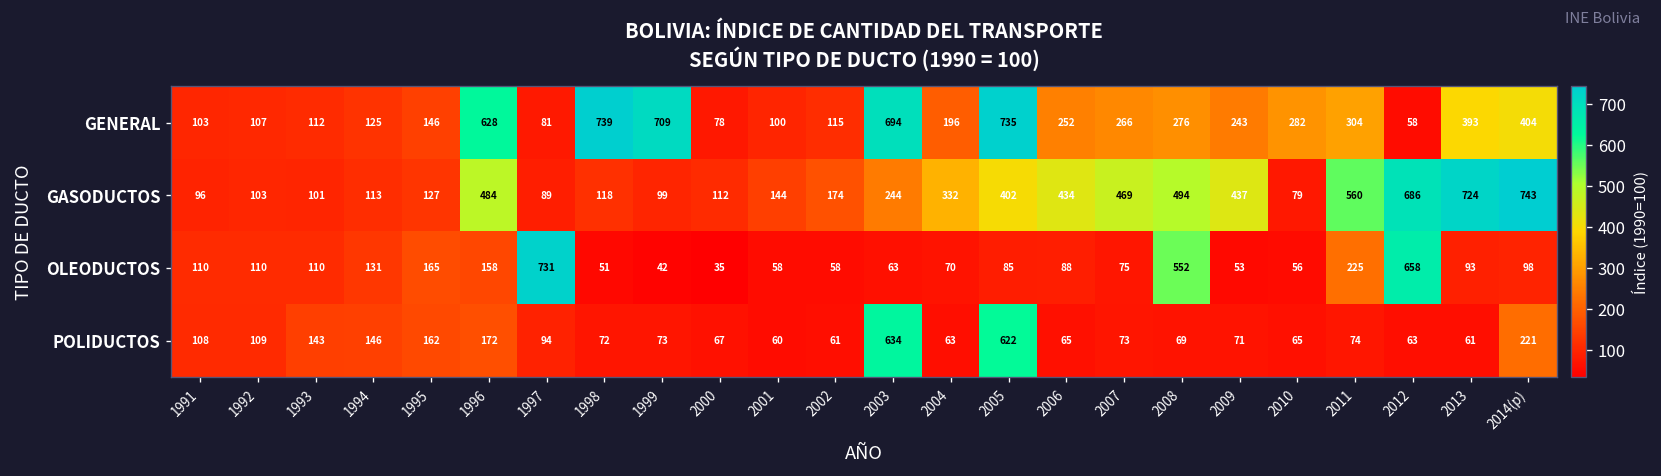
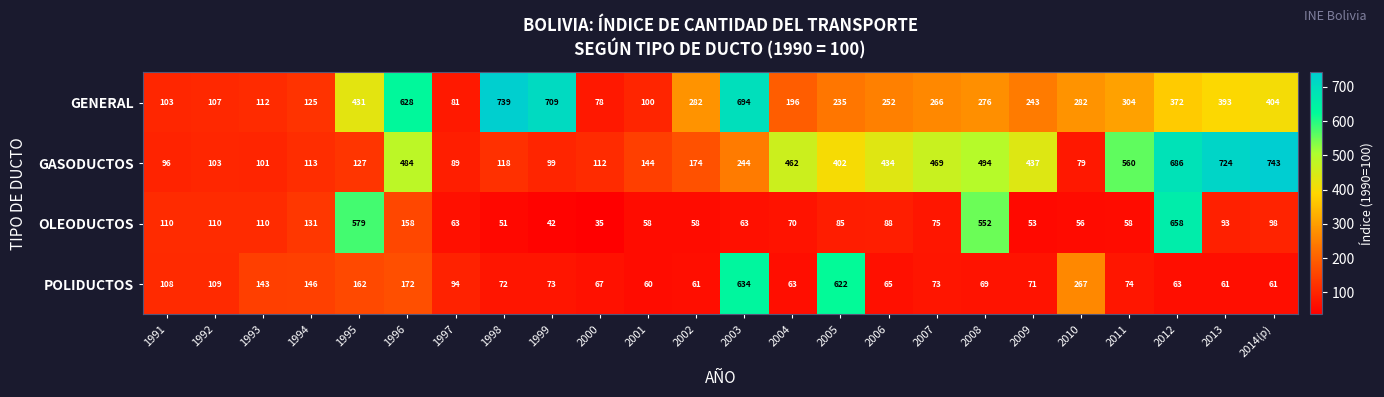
  {
    "GENERAL": {
      "1991": 103,
      "1992": 107,
      "1993": 112,
      "1994": 125,
-     "1995": 146,
+     "1995": 431,
      "1996": 628,
      "1997": 81,
      "1998": 739,
      "1999": 709,
      "2000": 78,
      "2001": 100,
-     "2002": 115,
+     "2002": 282,
      "2003": 694,
      "2004": 196,
-     "2005": 735,
+     "2005": 235,
      "2006": 252,
      "2007": 266,
      "2008": 276,
      "2009": 243,
      "2010": 282,
      "2011": 304,
-     "2012": 58,
+     "2012": 372,
      "2013": 393,
      "2014(p)": 404
    },
    "GASODUCTOS": {
      "1991": 96,
      "1992": 103,
      "1993": 101,
      "1994": 113,
      "1995": 127,
      "1996": 484,
      "1997": 89,
      "1998": 118,
      "1999": 99,
      "2000": 112,
      "2001": 144,
      "2002": 174,
      "2003": 244,
-     "2004": 332,
+     "2004": 462,
      "2005": 402,
      "2006": 434,
      "2007": 469,
      "2008": 494,
      "2009": 437,
      "2010": 79,
      "2011": 560,
      "2012": 686,
      "2013": 724,
      "2014(p)": 743
    },
    "OLEODUCTOS": {
      "1991": 110,
      "1992": 110,
      "1993": 110,
      "1994": 131,
-     "1995": 165,
+     "1995": 579,
      "1996": 158,
-     "1997": 731,
+     "1997": 63,
      "1998": 51,
      "1999": 42,
      "2000": 35,
      "2001": 58,
      "2002": 58,
      "2003": 63,
      "2004": 70,
      "2005": 85,
      "2006": 88,
      "2007": 75,
      "2008": 552,
      "2009": 53,
      "2010": 56,
-     "2011": 225,
+     "2011": 58,
      "2012": 658,
      "2013": 93,
      "2014(p)": 98
    },
    "POLIDUCTOS": {
      "1991": 108,
      "1992": 109,
      "1993": 143,
      "1994": 146,
      "1995": 162,
      "1996": 172,
      "1997": 94,
      "1998": 72,
      "1999": 73,
      "2000": 67,
      "2001": 60,
      "2002": 61,
      "2003": 634,
      "2004": 63,
      "2005": 622,
      "2006": 65,
      "2007": 73,
      "2008": 69,
      "2009": 71,
-     "2010": 65,
+     "2010": 267,
      "2011": 74,
      "2012": 63,
      "2013": 61,
-     "2014(p)": 221
+     "2014(p)": 61
    }
  }
